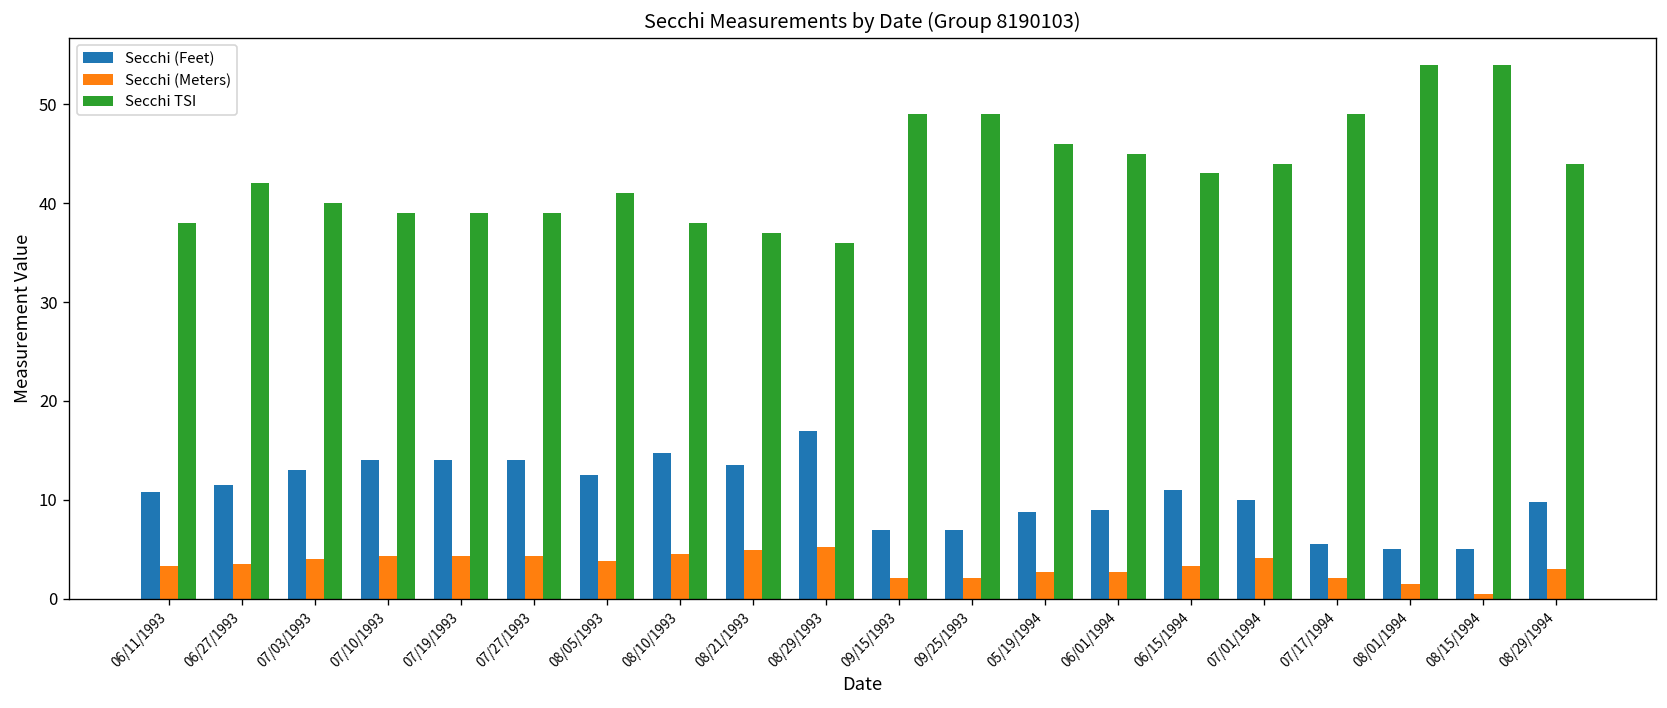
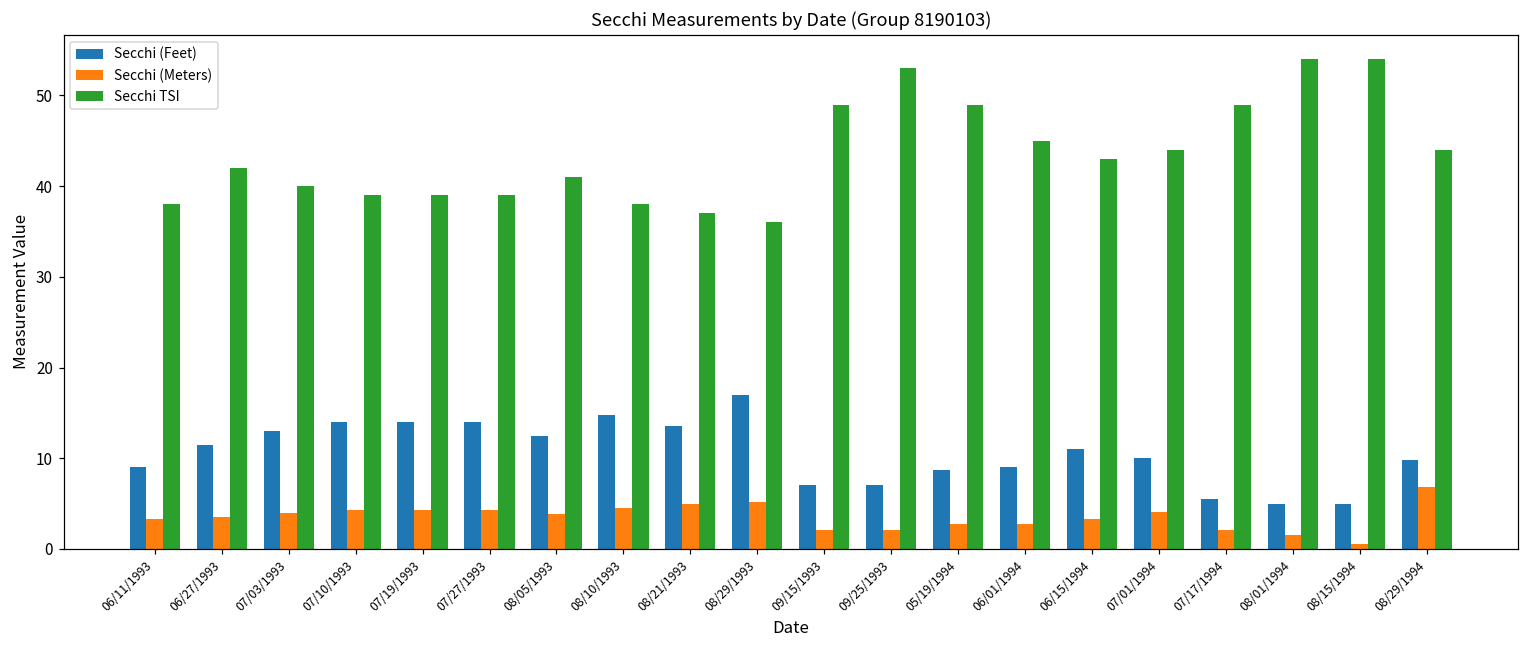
  {
    "Secchi (Feet)": {
-     "06/11/1993": 11,
+     "06/11/1993": 9,
      "06/27/1993": 12,
      "07/03/1993": 13,
      "07/10/1993": 14,
      "07/19/1993": 14,
      "07/27/1993": 14,
      "08/05/1993": 13,
      "08/10/1993": 15,
      "08/21/1993": 14,
      "08/29/1993": 17,
      "09/15/1993": 7,
      "09/25/1993": 7,
      "05/19/1994": 9,
      "06/01/1994": 9,
      "06/15/1994": 11,
      "07/01/1994": 10,
      "07/17/1994": 6,
      "08/01/1994": 5,
      "08/15/1994": 5,
      "08/29/1994": 10
    },
    "Secchi (Meters)": {
      "06/11/1993": 3,
      "06/27/1993": 4,
      "07/03/1993": 4,
      "07/10/1993": 4,
      "07/19/1993": 4,
      "07/27/1993": 4,
      "08/05/1993": 4,
      "08/10/1993": 5,
      "08/21/1993": 5,
      "08/29/1993": 5,
      "09/15/1993": 2,
      "09/25/1993": 2,
      "05/19/1994": 3,
      "06/01/1994": 3,
      "06/15/1994": 3,
      "07/01/1994": 4,
      "07/17/1994": 2,
      "08/01/1994": 2,
      "08/15/1994": 1,
-     "08/29/1994": 3
+     "08/29/1994": 7
    },
    "Secchi TSI": {
      "06/11/1993": 38,
      "06/27/1993": 42,
      "07/03/1993": 40,
      "07/10/1993": 39,
      "07/19/1993": 39,
      "07/27/1993": 39,
      "08/05/1993": 41,
      "08/10/1993": 38,
      "08/21/1993": 37,
      "08/29/1993": 36,
      "09/15/1993": 49,
-     "09/25/1993": 49,
-     "05/19/1994": 46,
+     "09/25/1993": 53,
+     "05/19/1994": 49,
      "06/01/1994": 45,
      "06/15/1994": 43,
      "07/01/1994": 44,
      "07/17/1994": 49,
      "08/01/1994": 54,
      "08/15/1994": 54,
      "08/29/1994": 44
    }
  }
